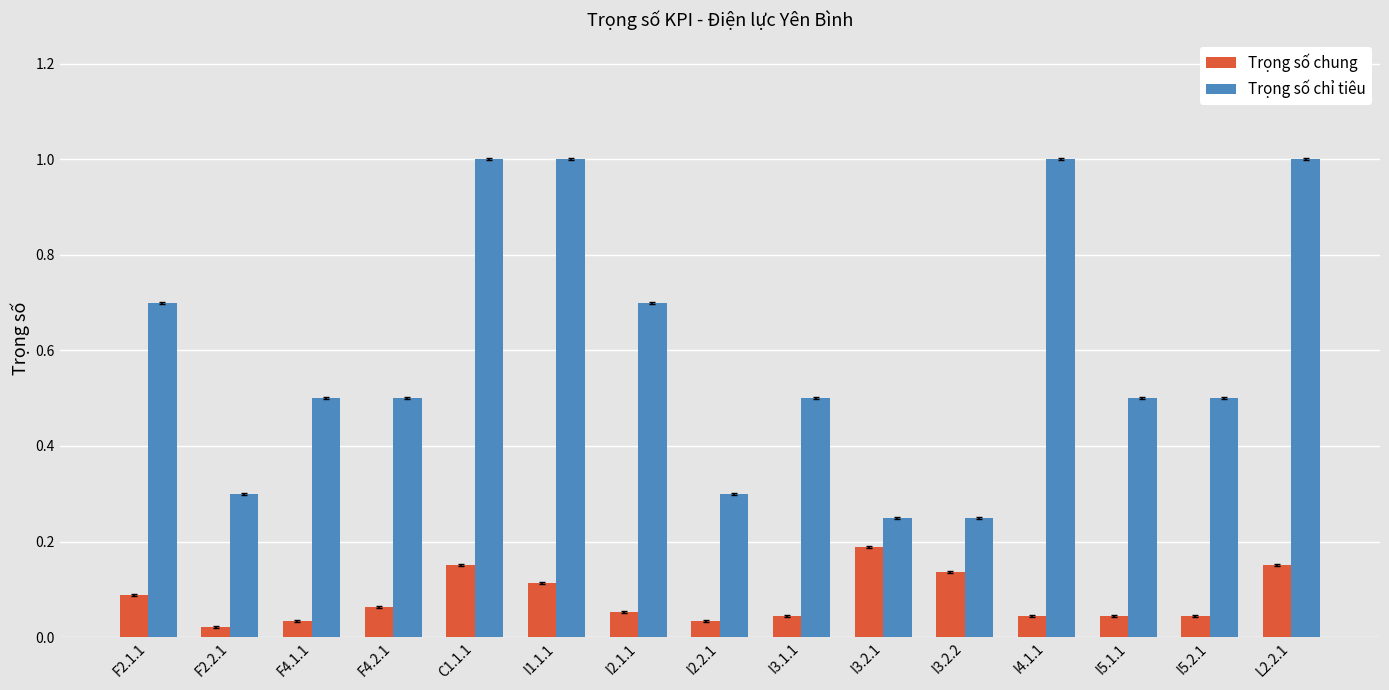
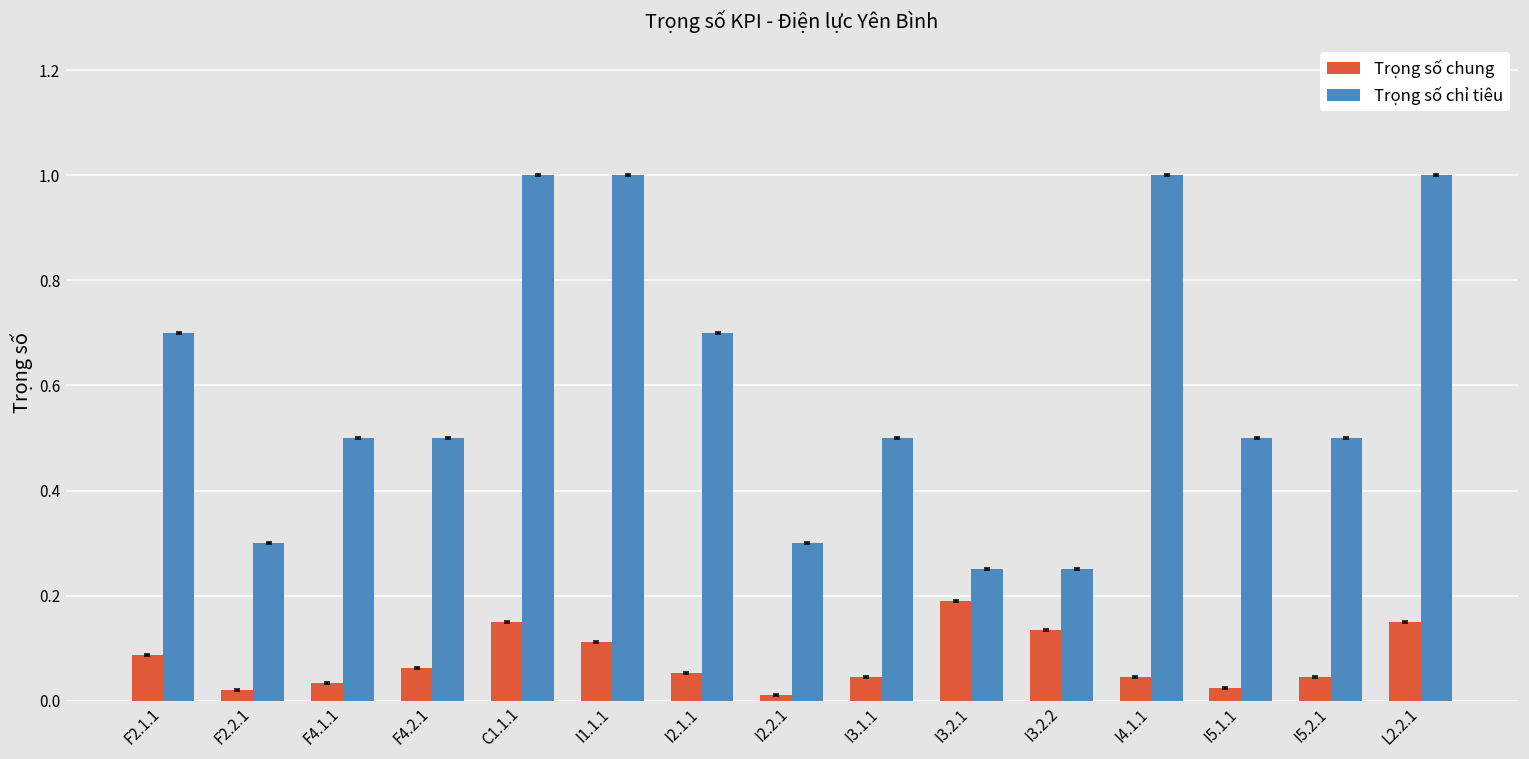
  {
    "Trọng số chung": {
      "F2.1.1": 0.09,
      "F2.2.1": 0.02,
      "F4.1.1": 0.03,
      "F4.2.1": 0.06,
      "C1.1.1": 0.15,
      "I1.1.1": 0.11,
      "I2.1.1": 0.05,
-     "I2.2.1": 0.03,
+     "I2.2.1": 0.01,
      "I3.1.1": 0.05,
      "I3.2.1": 0.19,
      "I3.2.2": 0.14,
      "I4.1.1": 0.05,
-     "I5.1.1": 0.05,
+     "I5.1.1": 0.03,
      "I5.2.1": 0.05,
      "L2.2.1": 0.15
    }
  }
